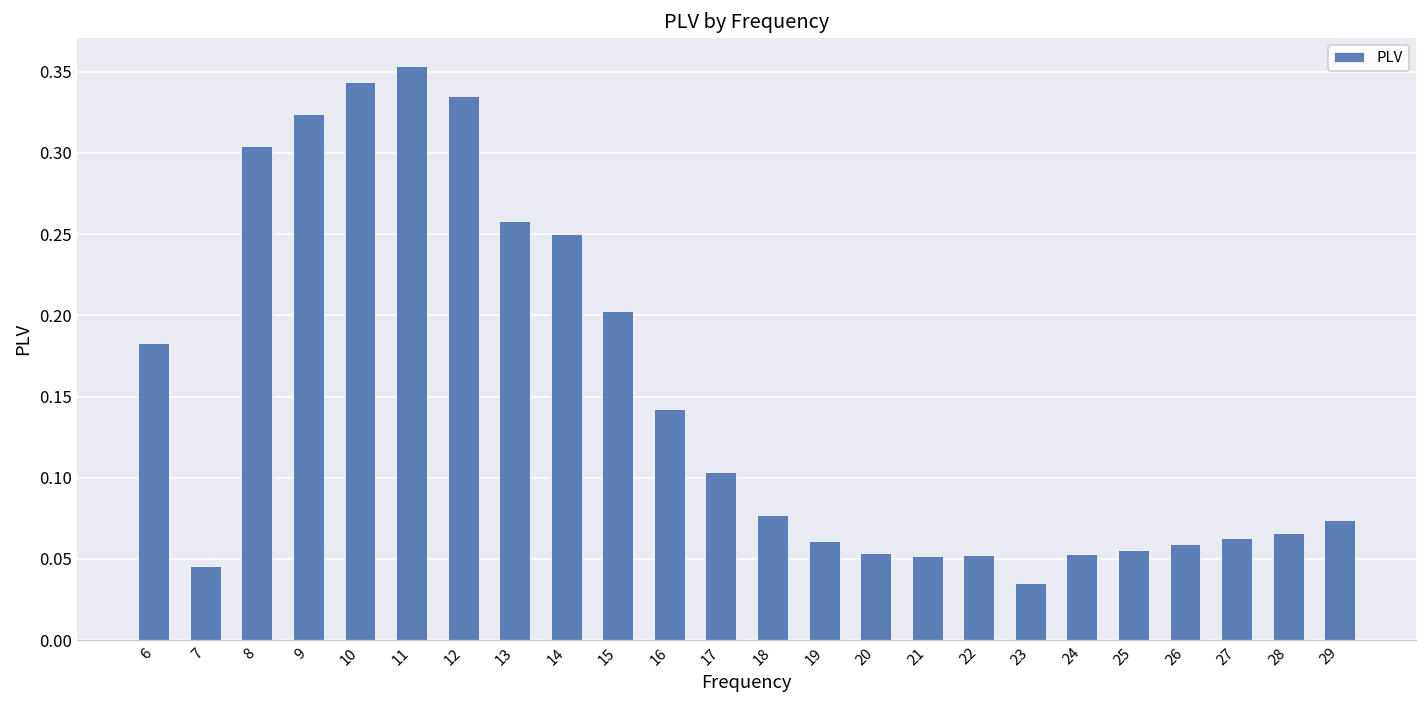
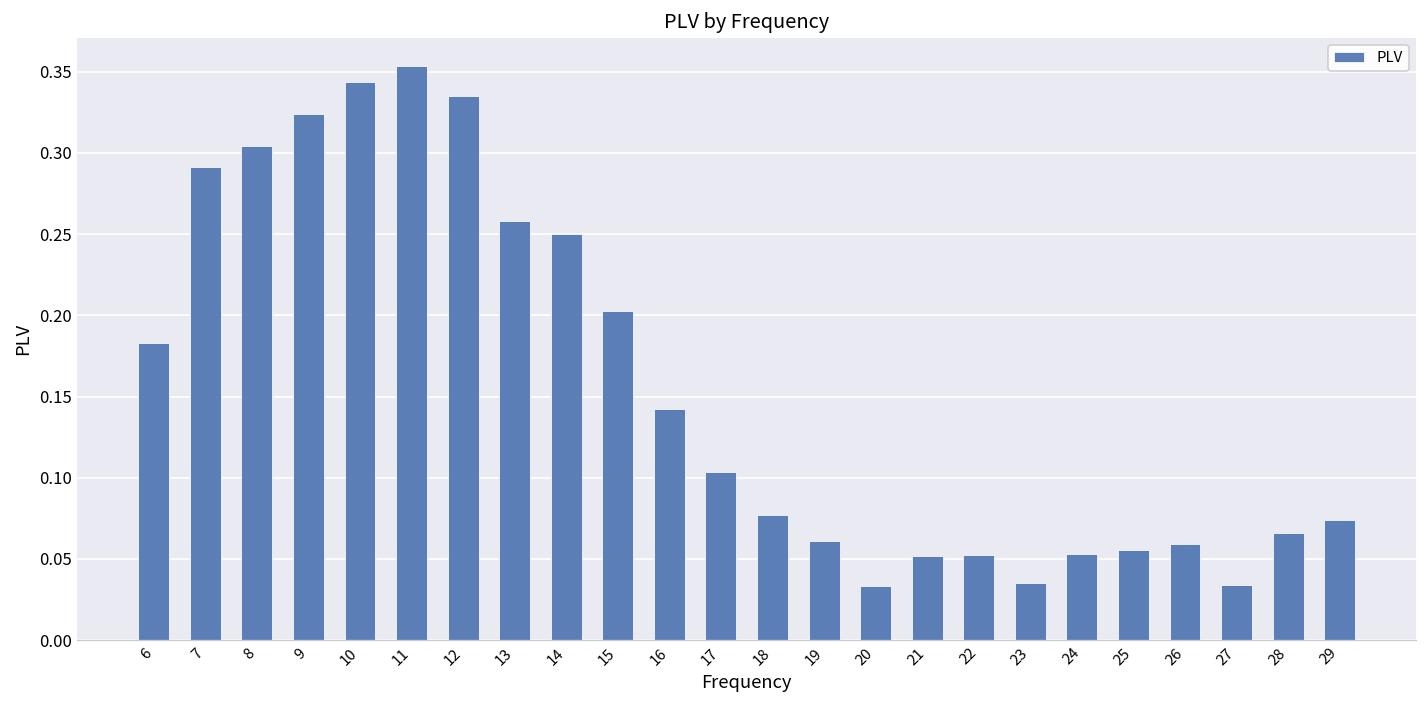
  {
    "6": 0.183,
-   "7": 0.046,
+   "7": 0.292,
    "8": 0.304,
    "9": 0.324,
    "10": 0.344,
    "11": 0.353,
    "12": 0.335,
    "13": 0.258,
    "14": 0.250,
    "15": 0.202,
    "16": 0.142,
    "17": 0.103,
    "18": 0.077,
    "19": 0.061,
-   "20": 0.054,
+   "20": 0.033,
    "21": 0.052,
    "22": 0.052,
    "23": 0.035,
    "24": 0.053,
    "25": 0.055,
    "26": 0.059,
-   "27": 0.063,
+   "27": 0.034,
    "28": 0.066,
    "29": 0.074
  }
